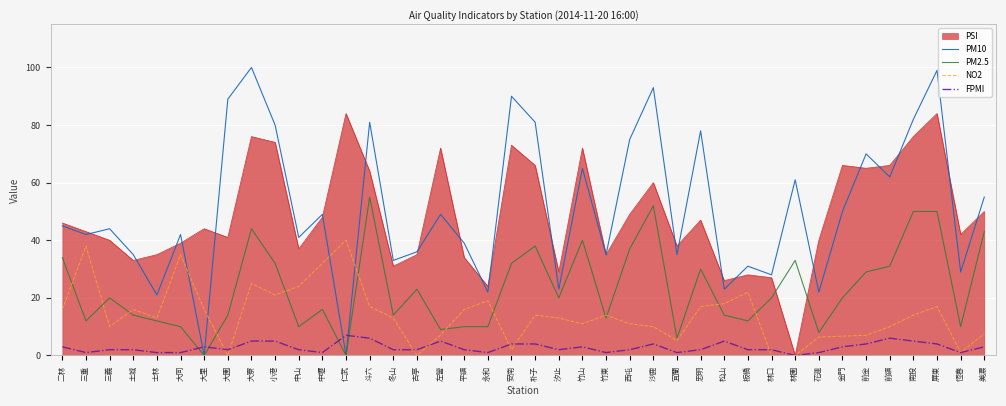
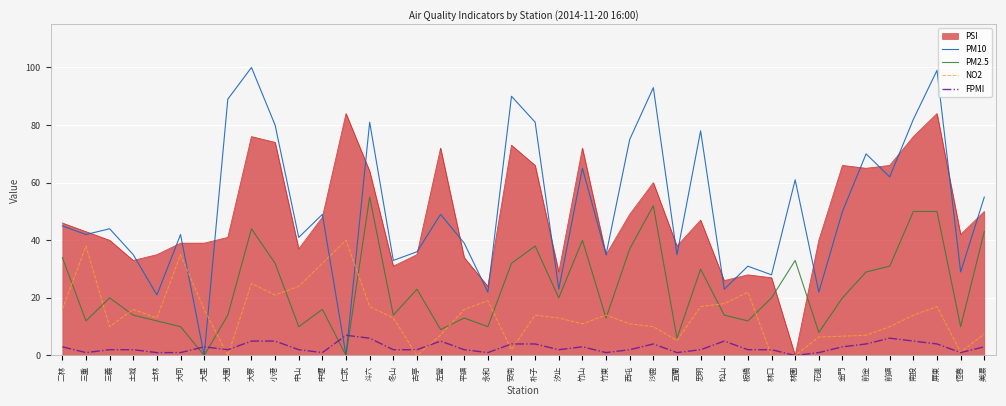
  {
    "PSI": {
      "二林": 46,
      "三重": 43,
      "三義": 40,
      "土城": 33,
      "士林": 35,
      "大同": 39,
-     "大里": 44,
+     "大里": 39,
      "大園": 41,
      "大寮": 76,
      "小港": 74,
      "中山": 37,
      "中壢": 48,
      "仁武": 84,
      "斗六": 64,
      "冬山": 31,
      "古亭": 35,
      "左營": 72,
      "平鎮": 34,
      "永和": 24,
      "安南": 73,
      "朴子": 66,
      "汐止": 29,
      "竹山": 72,
      "西屯": 49,
      "沙鹿": 60,
      "宜蘭": 38,
      "忠明": 47,
      "松山": 26,
      "板橋": 28,
      "林口": 27,
      "花蓮": 40,
      "金門": 66,
      "前金": 65,
      "前鎮": 66,
      "南投": 76,
      "屏東": 84,
      "恆春": 42,
      "美濃": 50
    },
    "PM10": {
      "二林": 45,
      "三重": 42,
      "三義": 44,
      "土城": 35,
      "士林": 21,
      "大同": 42,
      "大園": 89,
      "大寮": 100,
      "小港": 80,
      "中山": 41,
      "中壢": 49,
      "斗六": 81,
      "冬山": 33,
      "古亭": 36,
      "左營": 49,
      "平鎮": 39,
      "永和": 22,
      "安南": 90,
      "朴子": 81,
      "汐止": 23,
      "竹山": 65,
      "西屯": 75,
      "沙鹿": 93,
      "宜蘭": 35,
      "忠明": 78,
      "松山": 23,
      "板橋": 31,
      "林口": 28,
      "林園": 61,
      "花蓮": 22,
      "金門": 50,
      "前金": 70,
      "前鎮": 62,
      "南投": 82,
      "屏東": 99,
      "恆春": 29,
      "美濃": 55
    },
    "PM2.5": {
      "二林": 34,
      "三重": 12,
      "三義": 20,
      "土城": 14,
      "士林": 12,
      "大同": 10,
      "大園": 14,
      "大寮": 44,
      "小港": 32,
      "中山": 10,
      "中壢": 16,
      "斗六": 55,
      "冬山": 14,
      "古亭": 23,
      "左營": 9,
-     "平鎮": 10,
+     "平鎮": 13,
      "永和": 10,
      "安南": 32,
      "朴子": 38,
      "汐止": 20,
      "竹山": 40,
      "竹東": 13,
      "西屯": 37,
      "沙鹿": 52,
      "忠明": 30,
      "松山": 14,
      "板橋": 12,
      "林口": 20,
      "林園": 33,
      "花蓮": 8,
      "金門": 20,
      "前金": 29,
      "前鎮": 31,
      "南投": 50,
      "屏東": 50,
      "恆春": 10,
      "美濃": 43
    },
    "NO2": {
      "二林": 16,
      "三重": 38,
      "三義": 10,
      "土城": 16,
      "士林": 13,
      "大同": 35,
      "大里": 16,
      "大園": 0,
      "大寮": 25,
      "小港": 21,
      "中山": 24,
      "中壢": 32,
      "仁武": 40,
      "斗六": 17,
      "冬山": 13,
      "古亭": 0,
      "左營": 7,
      "平鎮": 16,
      "永和": 19,
      "安南": 2,
      "朴子": 14,
      "汐止": 13,
      "竹山": 11,
      "竹東": 14,
      "西屯": 11,
      "沙鹿": 10,
      "忠明": 17,
      "松山": 18,
      "板橋": 22,
      "林口": 0,
      "花蓮": 6,
      "金門": 7,
      "前金": 7,
      "前鎮": 10,
      "南投": 14,
      "屏東": 17,
      "美濃": 8
    },
    "FPMI": {
      "二林": 3,
      "三重": 1,
      "三義": 2,
      "土城": 2,
      "士林": 1,
      "大同": 1,
      "大里": 3,
      "大園": 2,
      "大寮": 5,
      "小港": 5,
      "中山": 2,
      "中壢": 1,
      "仁武": 7,
      "斗六": 6,
      "冬山": 2,
      "古亭": 2,
      "左營": 5,
      "平鎮": 2,
      "永和": 1,
      "安南": 4,
      "朴子": 4,
      "汐止": 2,
      "竹山": 3,
      "竹東": 1,
      "西屯": 2,
      "沙鹿": 4,
      "宜蘭": 1,
      "忠明": 2,
      "松山": 5,
      "板橋": 2,
      "林口": 2,
      "花蓮": 1,
      "金門": 3,
      "前金": 4,
      "前鎮": 6,
      "南投": 5,
      "屏東": 4,
      "美濃": 3
    }
  }
